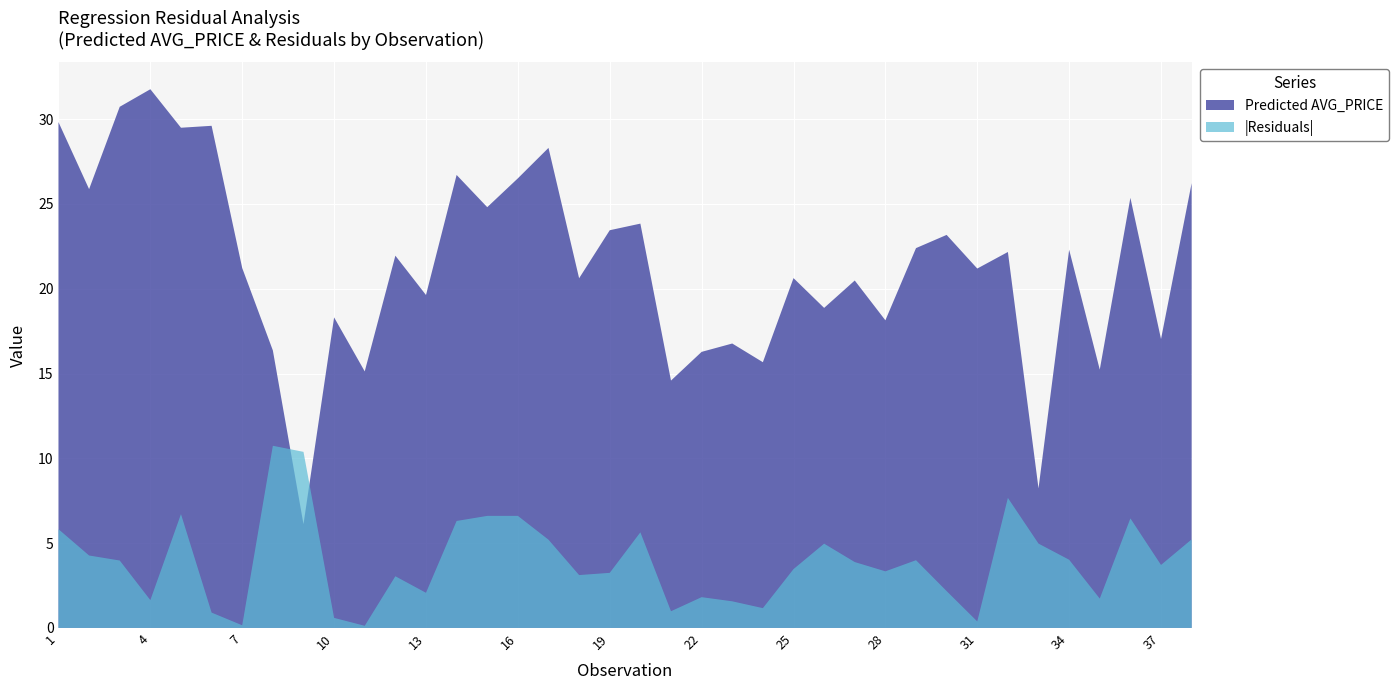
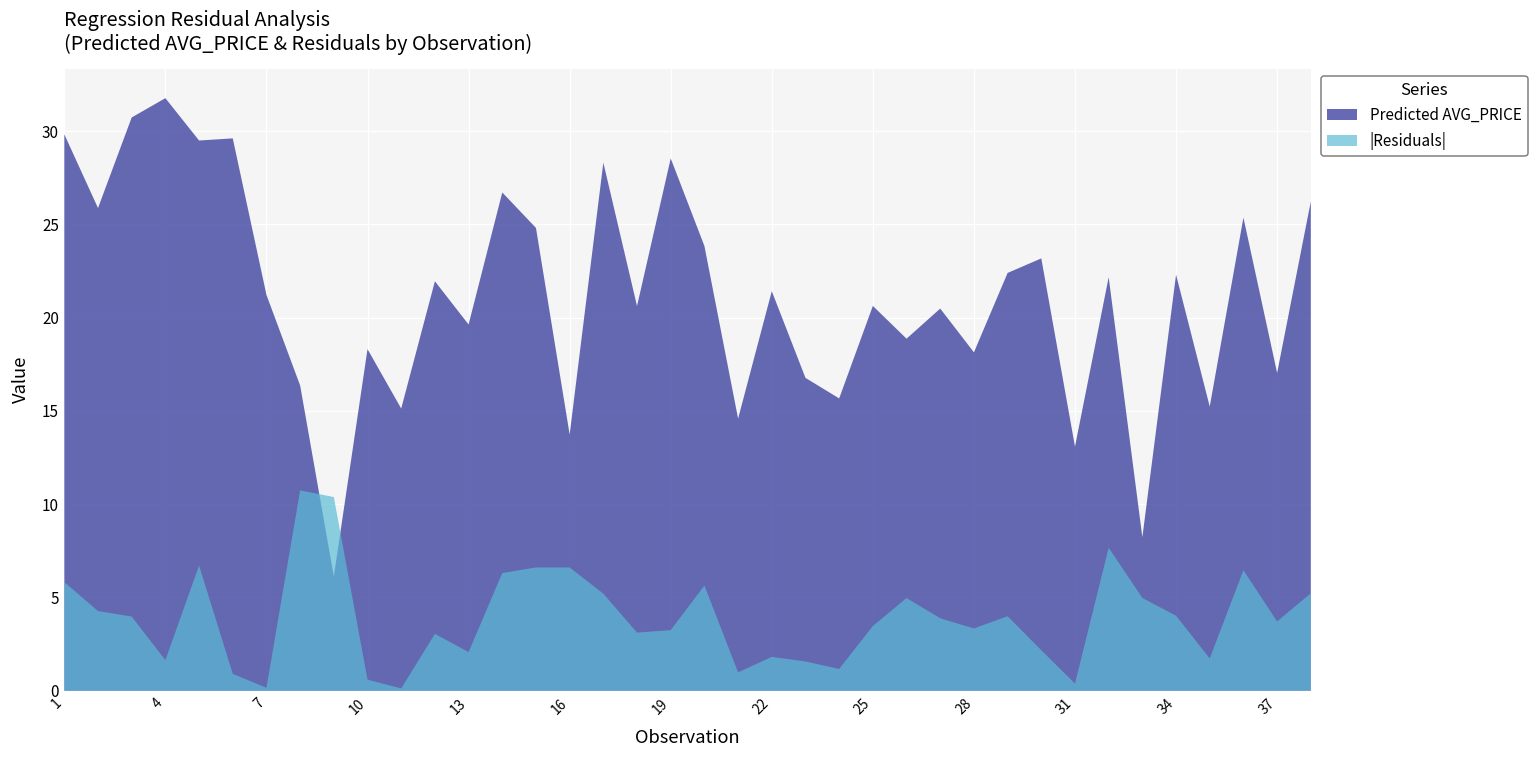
  {
    "Predicted AVG_PRICE": {
      "1": 29.8,
      "4": 31.8,
      "7": 21.2,
      "10": 18.3,
      "13": 19.6,
-     "16": 26.5,
-     "19": 23.4,
-     "22": 16.3,
+     "16": 13.7,
+     "19": 28.5,
+     "22": 21.4,
      "25": 20.6,
      "28": 18.1,
-     "31": 21.2,
+     "31": 13.1,
      "34": 22.3,
      "37": 17.0
    },
    "|Residuals|": {
      "1": 5.8,
      "4": 1.6,
      "7": 0.2,
      "10": 0.6,
      "13": 2.1,
      "16": 6.6,
      "19": 3.2,
      "22": 1.8,
      "25": 3.5,
      "28": 3.3,
      "31": 0.4,
      "34": 4.0,
      "37": 3.7
    }
  }
